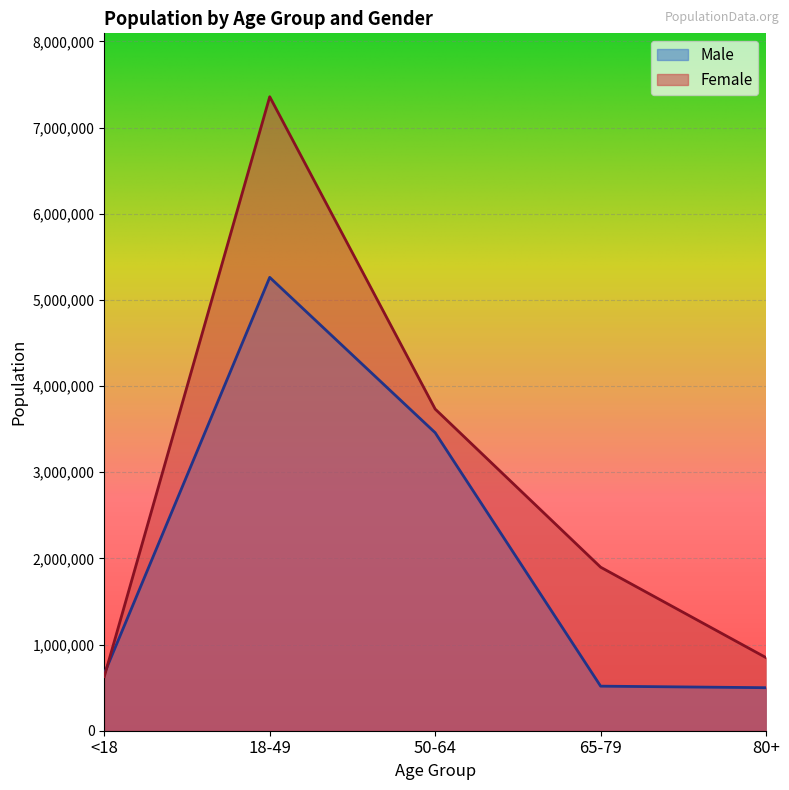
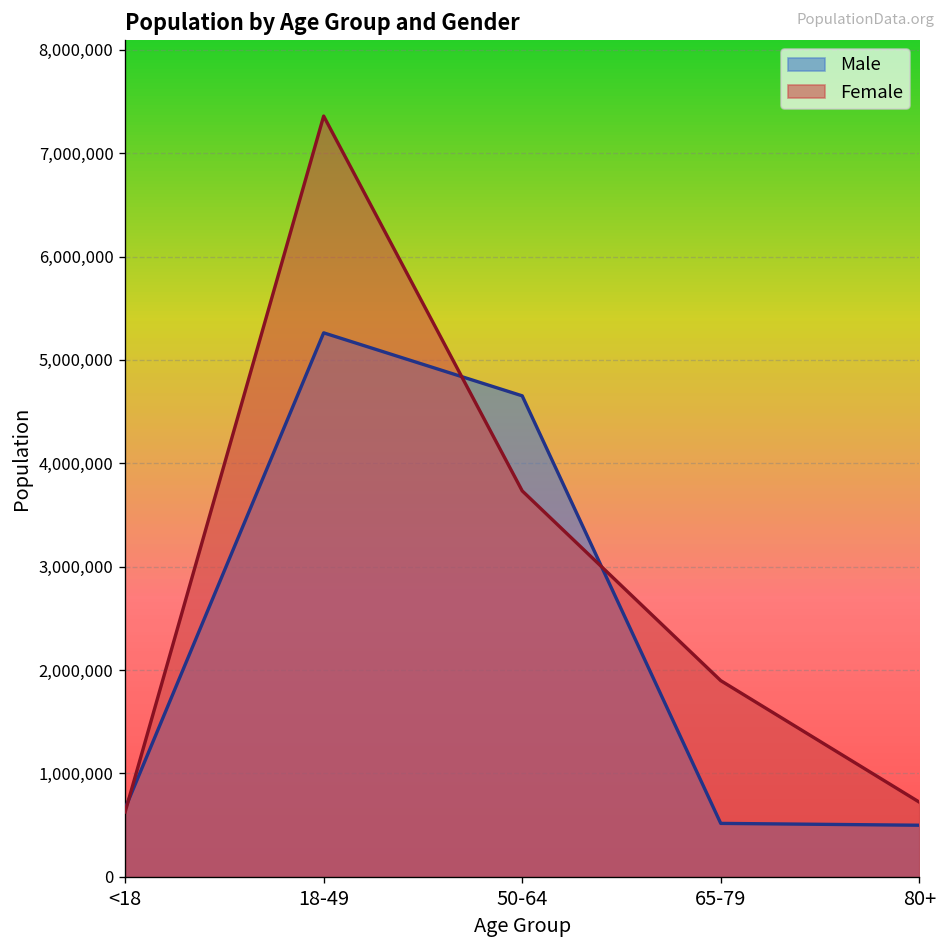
  {
    "Male": {
      "<18": "700,000",
      "18-49": "5,300,000",
-     "50-64": "3,500,000",
+     "50-64": "4,700,000",
      "65-79": "500,000",
      "80+": "500,000"
    },
    "Female": {
      "<18": "600,000",
      "18-49": "7,400,000",
      "50-64": "3,700,000",
      "65-79": "1,900,000",
-     "80+": "800,000"
+     "80+": "700,000"
    }
  }
